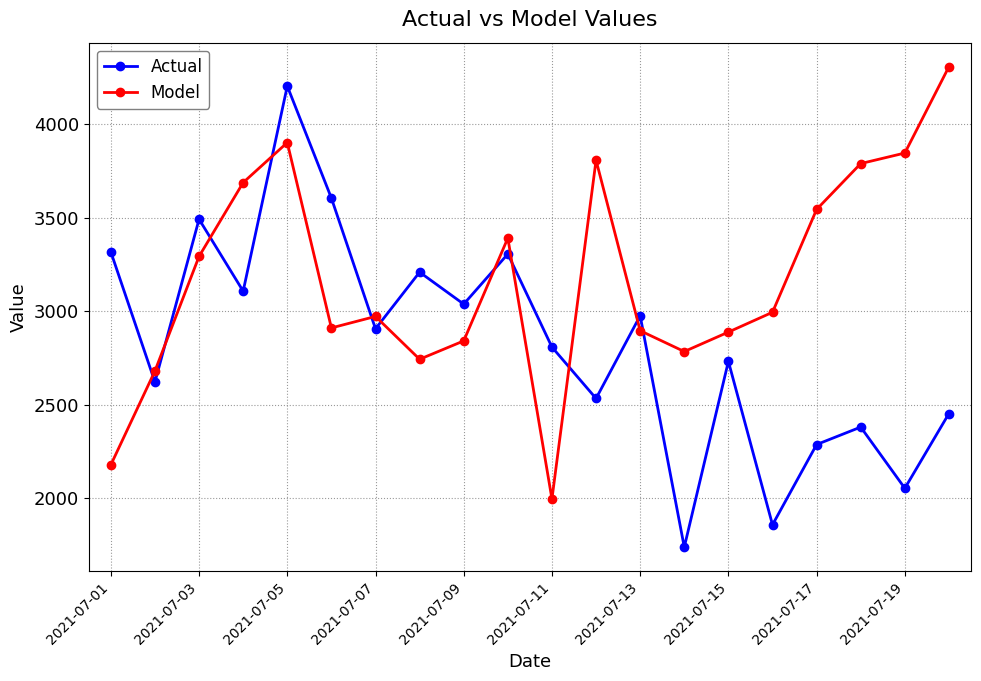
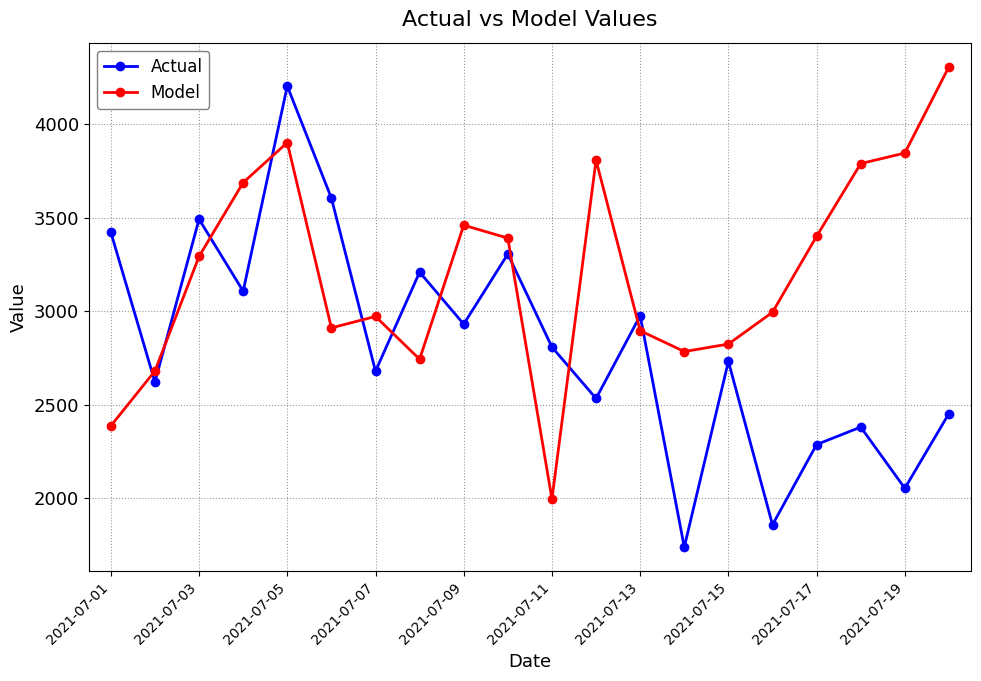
  {
    "Actual": {
-     "2021-07-01": 3320,
+     "2021-07-01": 3420,
      "2021-07-03": 3490,
      "2021-07-05": 4200,
-     "2021-07-07": 2910,
-     "2021-07-09": 3040,
+     "2021-07-07": 2680,
+     "2021-07-09": 2930,
      "2021-07-11": 2810,
      "2021-07-13": 2980,
      "2021-07-15": 2730,
      "2021-07-17": 2290,
      "2021-07-19": 2050
    },
    "Model": {
-     "2021-07-01": 2180,
+     "2021-07-01": 2390,
      "2021-07-03": 3290,
      "2021-07-05": 3900,
      "2021-07-07": 2970,
-     "2021-07-09": 2840,
+     "2021-07-09": 3460,
      "2021-07-11": 2000,
      "2021-07-13": 2900,
-     "2021-07-15": 2890,
-     "2021-07-17": 3540,
+     "2021-07-15": 2820,
+     "2021-07-17": 3400,
      "2021-07-19": 3850
    }
  }
